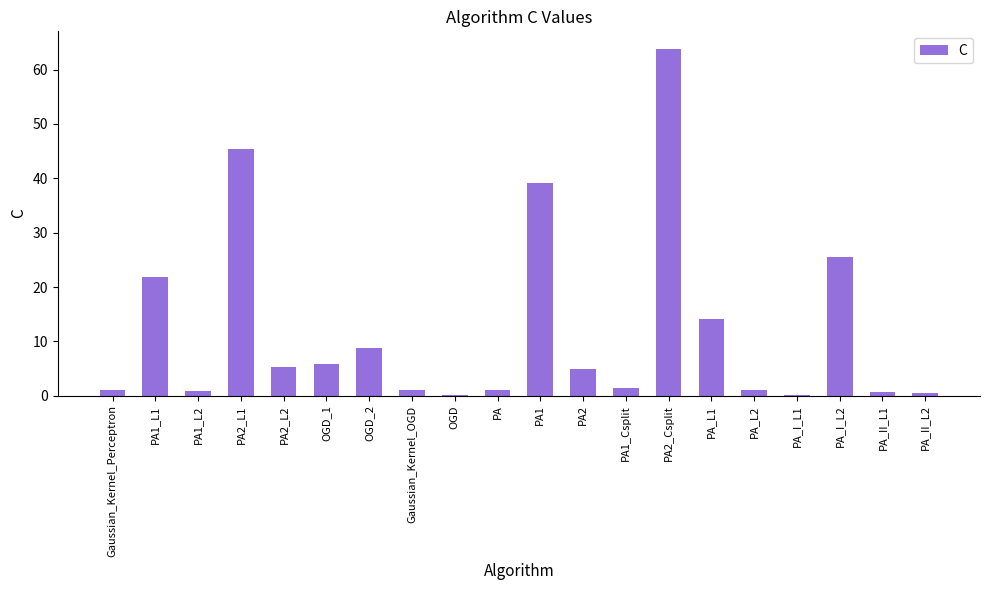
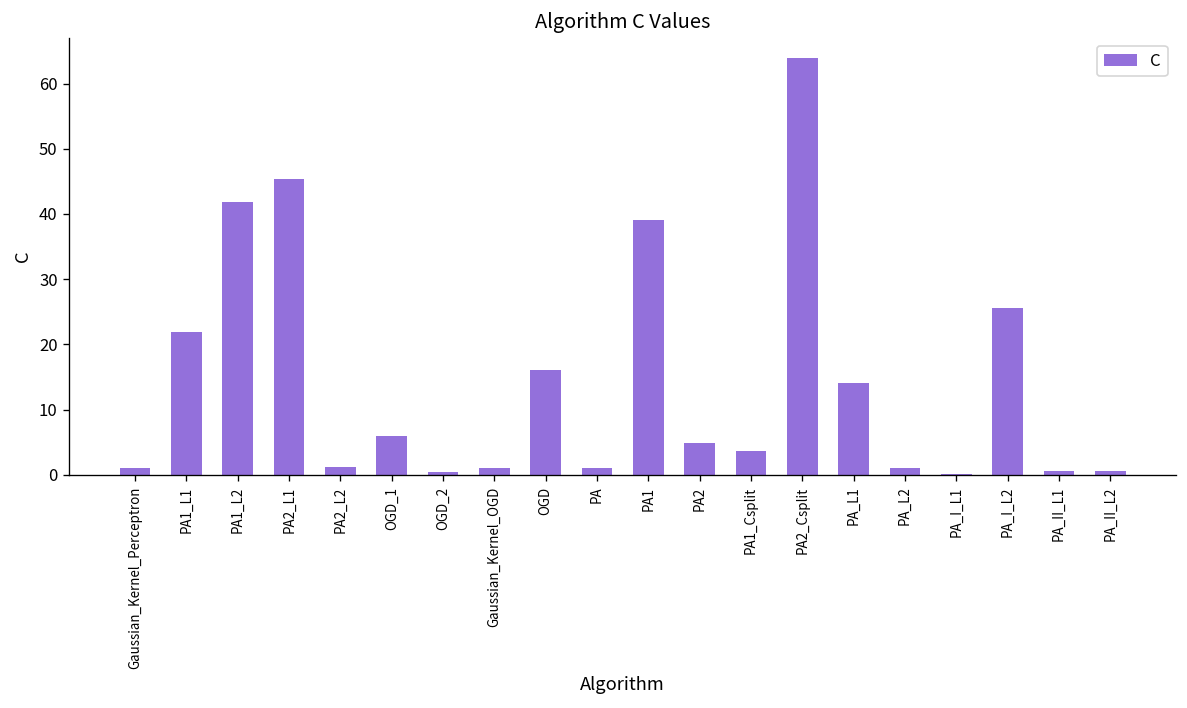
  {
    "Gaussian_Kernel_Perceptron": 1,
    "PA1_L1": 22,
-   "PA1_L2": 1,
+   "PA1_L2": 42,
    "PA2_L1": 45,
-   "PA2_L2": 5,
+   "PA2_L2": 1,
    "OGD_1": 6,
-   "OGD_2": 9,
+   "OGD_2": 0,
    "Gaussian_Kernel_OGD": 1,
-   "OGD": 0,
+   "OGD": 16,
    "PA": 1,
    "PA1": 39,
    "PA2": 5,
-   "PA1_Csplit": 1,
+   "PA1_Csplit": 4,
    "PA2_Csplit": 64,
    "PA_L1": 14,
    "PA_L2": 1,
    "PA_I_L2": 26,
    "PA_II_L1": 1,
    "PA_II_L2": 1
  }
